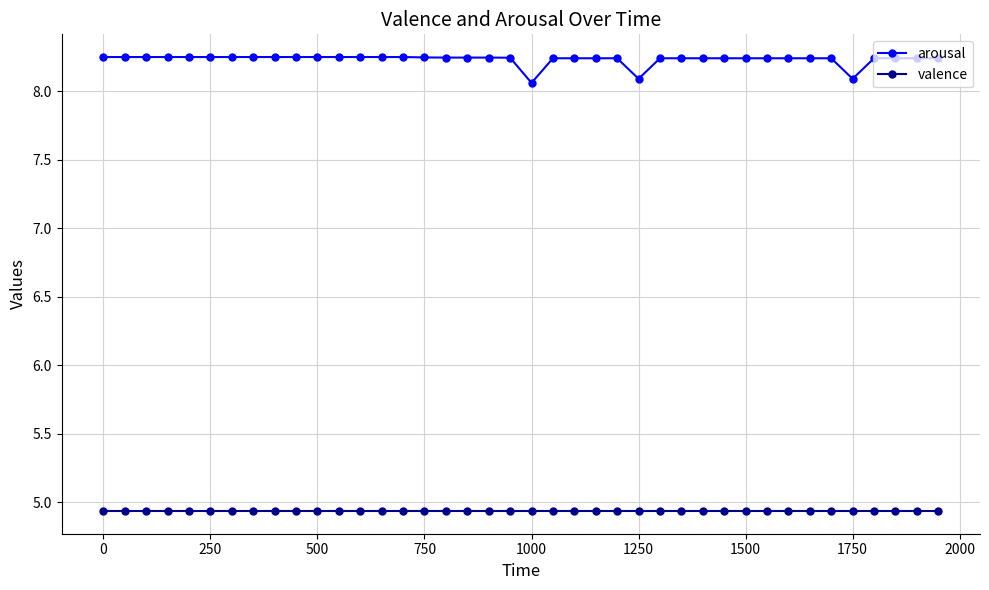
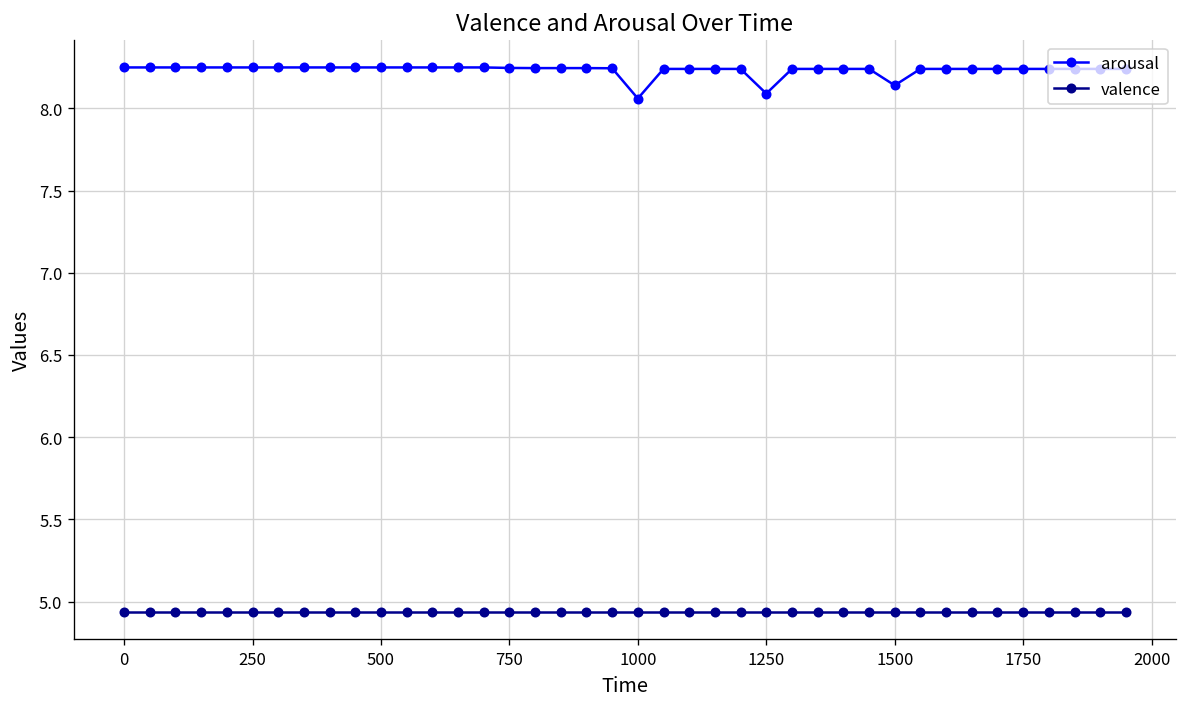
  {
    "arousal": {
      "0": 8.25,
      "250": 8.25,
      "500": 8.25,
      "750": 8.25,
      "1000": 8.06,
      "1250": 8.09,
-     "1500": 8.24,
-     "1750": 8.09
+     "1500": 8.14,
+     "1750": 8.24
    },
    "valence": {
      "0": 4.94,
      "250": 4.94,
      "500": 4.94,
      "750": 4.94,
      "1000": 4.94,
      "1250": 4.94,
      "1500": 4.94,
      "1750": 4.94
    }
  }
